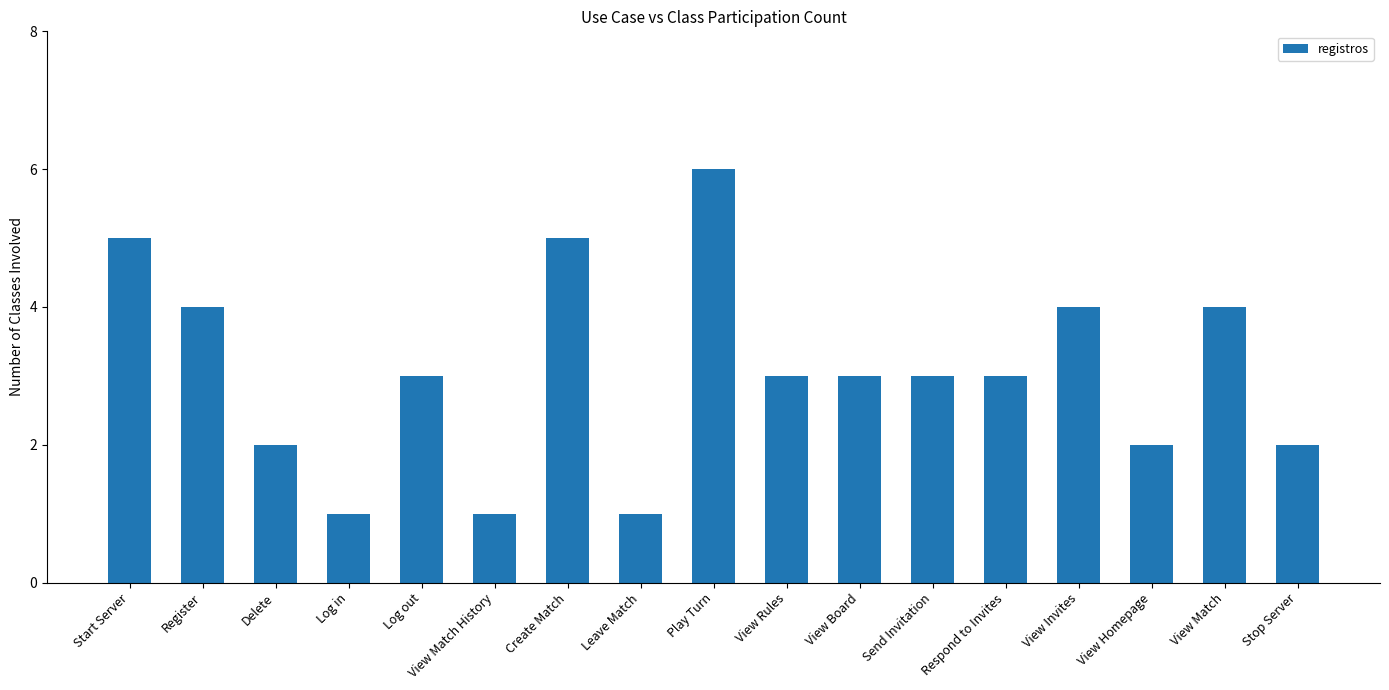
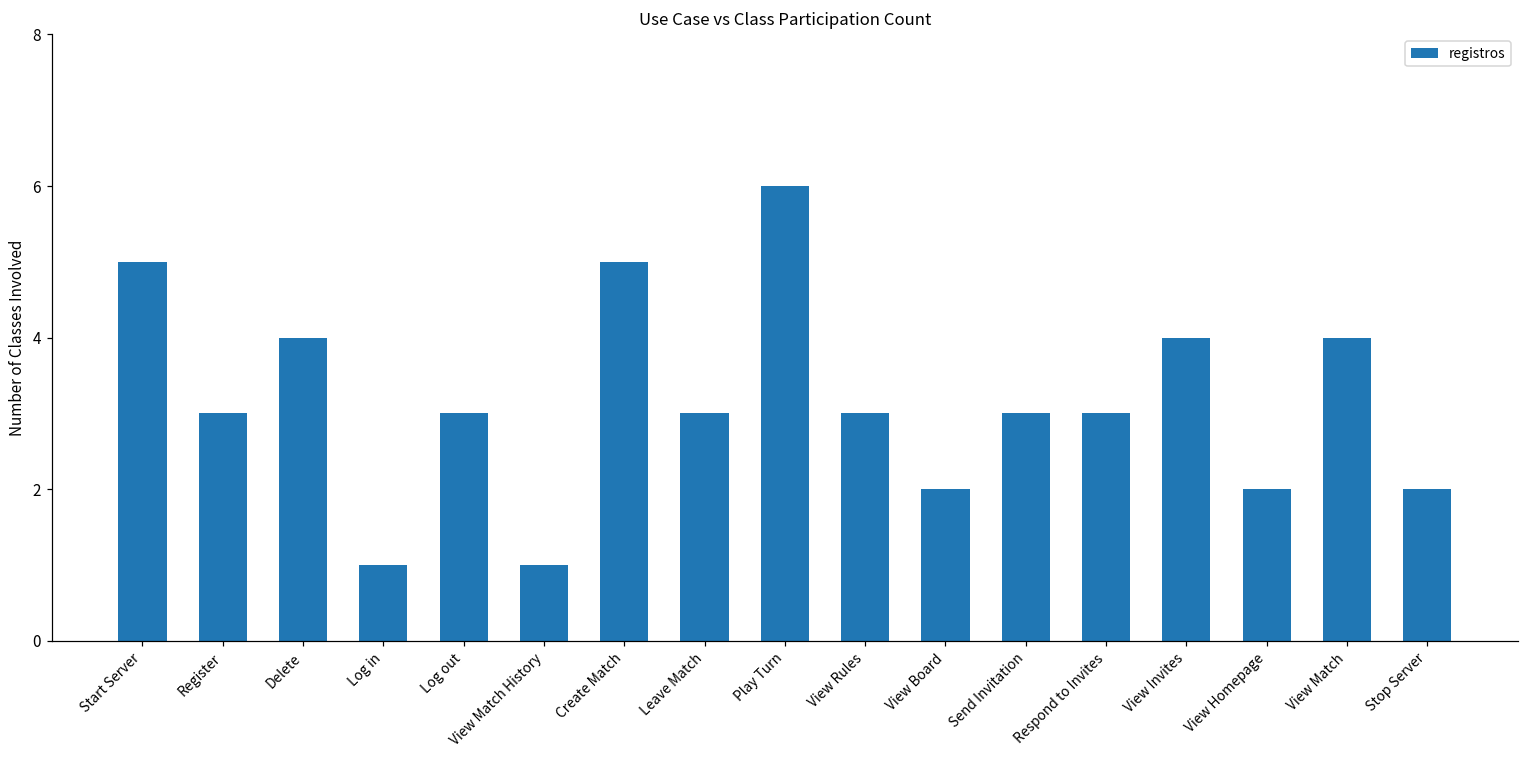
  {
    "Start Server": 5,
-   "Register": 4,
-   "Delete": 2,
+   "Register": 3,
+   "Delete": 4,
    "Log in": 1,
    "Log out": 3,
    "View Match History": 1,
    "Create Match": 5,
-   "Leave Match": 1,
+   "Leave Match": 3,
    "Play Turn": 6,
    "View Rules": 3,
-   "View Board": 3,
+   "View Board": 2,
    "Send Invitation": 3,
    "Respond to Invites": 3,
    "View Invites": 4,
    "View Homepage": 2,
    "View Match": 4,
    "Stop Server": 2
  }
